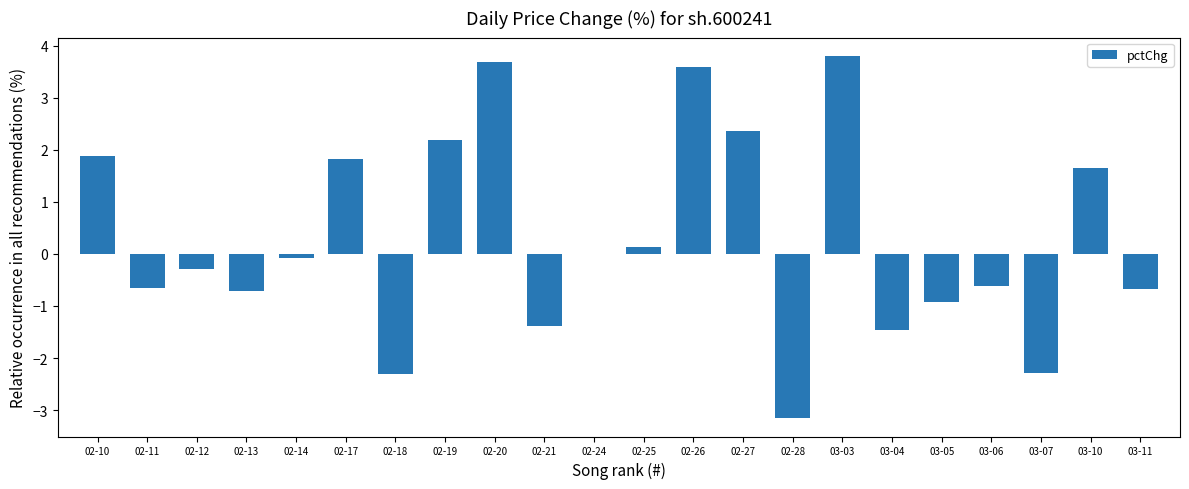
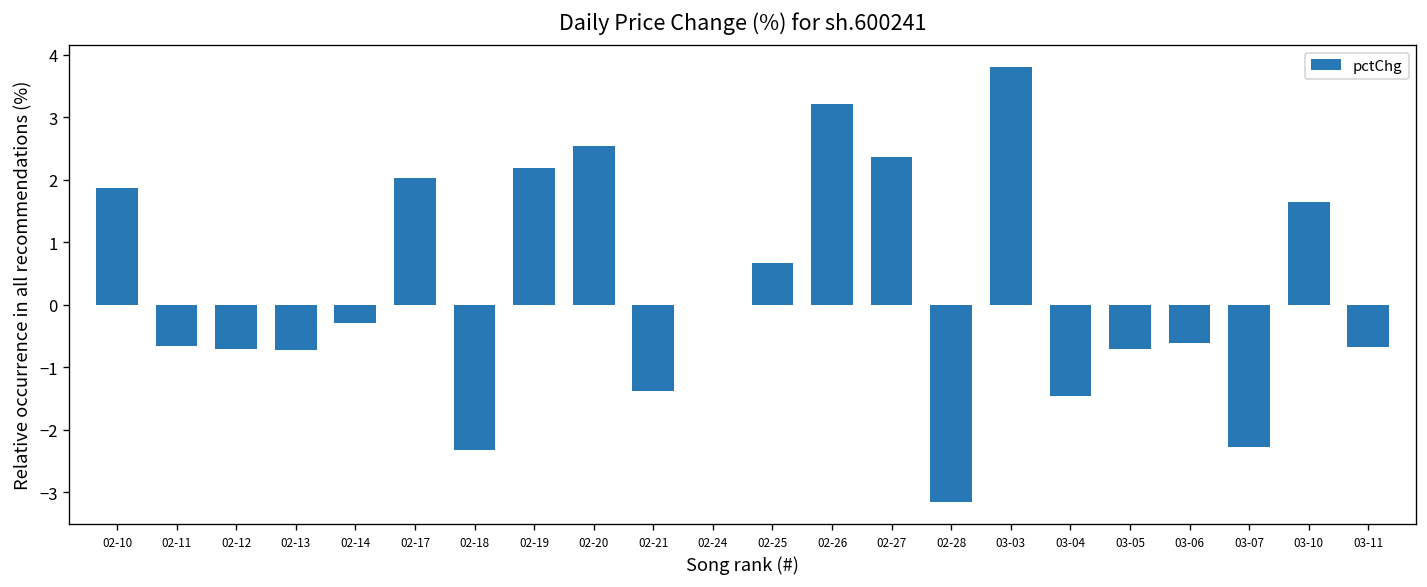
  {
    "02-10": 1.9,
    "02-11": -0.7,
-   "02-12": -0.3,
+   "02-12": -0.7,
    "02-13": -0.7,
-   "02-14": -0.1,
-   "02-17": 1.8,
+   "02-14": -0.3,
+   "02-17": 2.0,
    "02-18": -2.3,
    "02-19": 2.2,
-   "02-20": 3.7,
+   "02-20": 2.5,
    "02-21": -1.4,
    "02-24": 0.0,
-   "02-25": 0.1,
-   "02-26": 3.6,
+   "02-25": 0.7,
+   "02-26": 3.2,
    "02-27": 2.4,
    "02-28": -3.2,
    "03-03": 3.8,
    "03-04": -1.5,
-   "03-05": -0.9,
+   "03-05": -0.7,
    "03-06": -0.6,
    "03-07": -2.3,
    "03-10": 1.6,
    "03-11": -0.7
  }
